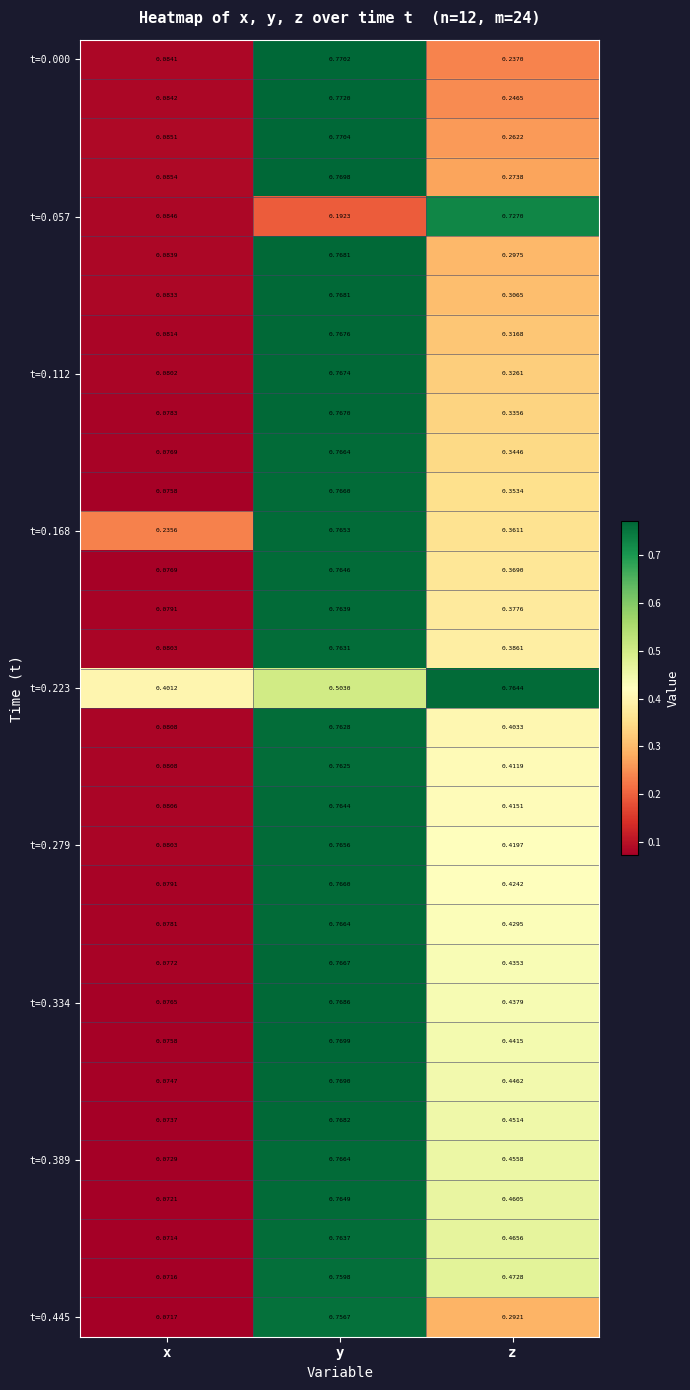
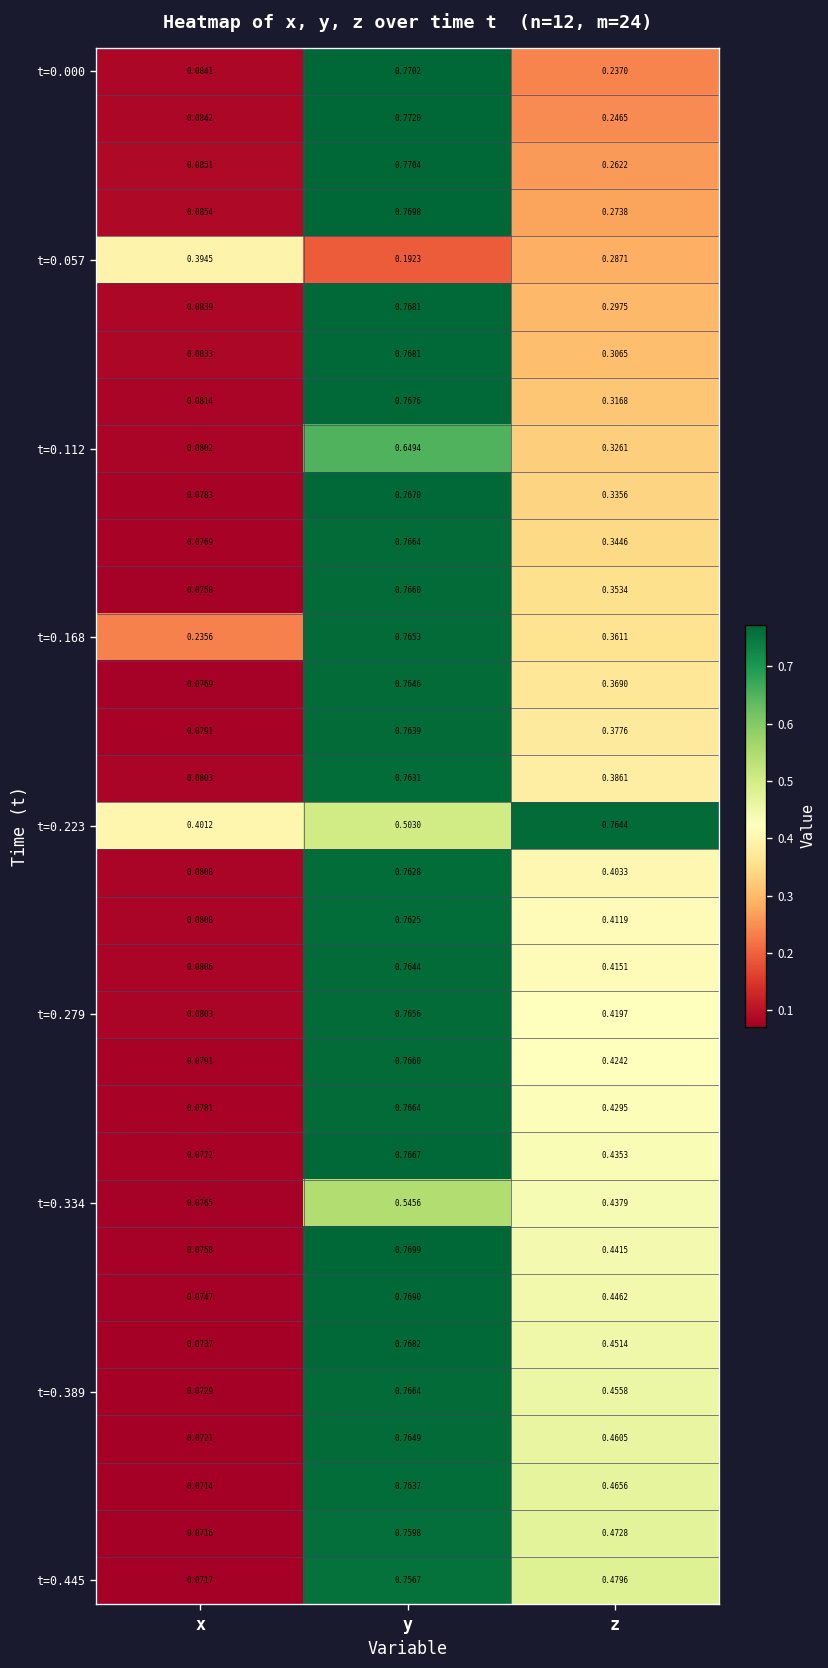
  {
    "t=0.000": {
      "x": 0.0841,
      "y": 0.7702,
      "z": 0.2370
    },
    "t=0.057": {
-     "x": 0.0846,
+     "x": 0.3945,
      "y": 0.1923,
-     "z": 0.7270
+     "z": 0.2871
    },
    "t=0.112": {
      "x": 0.0802,
-     "y": 0.7674,
+     "y": 0.6494,
      "z": 0.3261
    },
    "t=0.168": {
      "x": 0.2356,
      "y": 0.7653,
      "z": 0.3611
    },
    "t=0.223": {
      "x": 0.4012,
      "y": 0.5030,
      "z": 0.7644
    },
    "t=0.279": {
      "x": 0.0803,
      "y": 0.7656,
      "z": 0.4197
    },
    "t=0.334": {
      "x": 0.0765,
-     "y": 0.7686,
+     "y": 0.5456,
      "z": 0.4379
    },
    "t=0.389": {
      "x": 0.0729,
      "y": 0.7664,
      "z": 0.4558
    },
    "t=0.445": {
      "x": 0.0717,
      "y": 0.7567,
-     "z": 0.2921
+     "z": 0.4796
    }
  }
